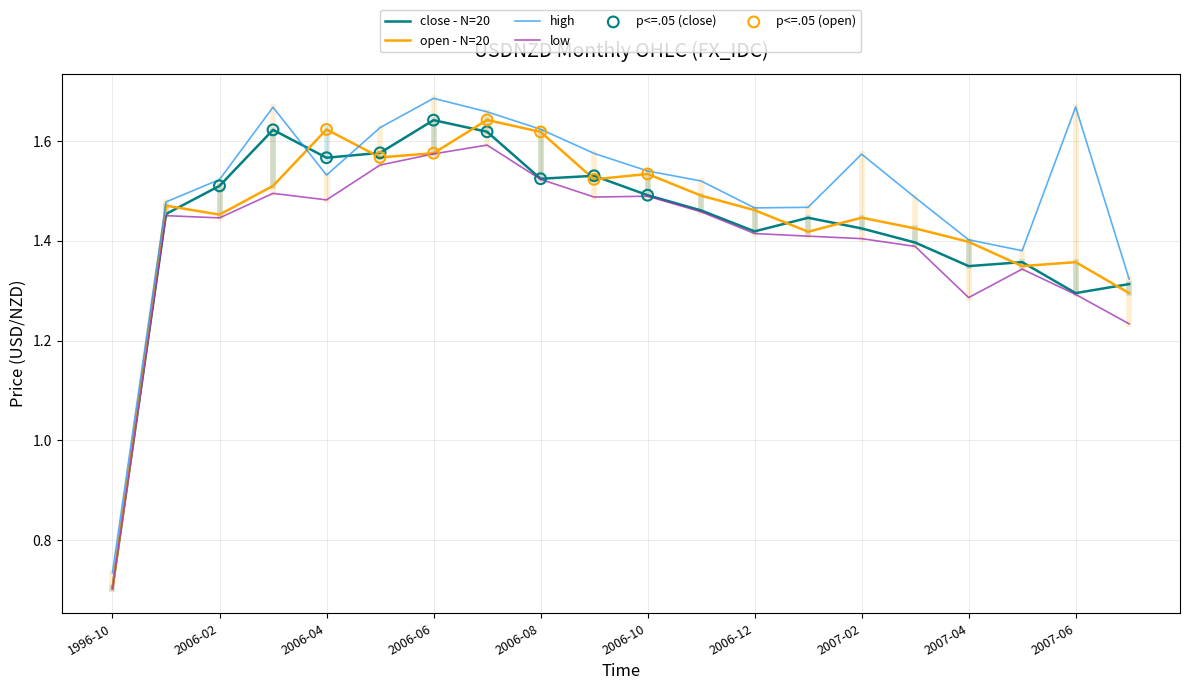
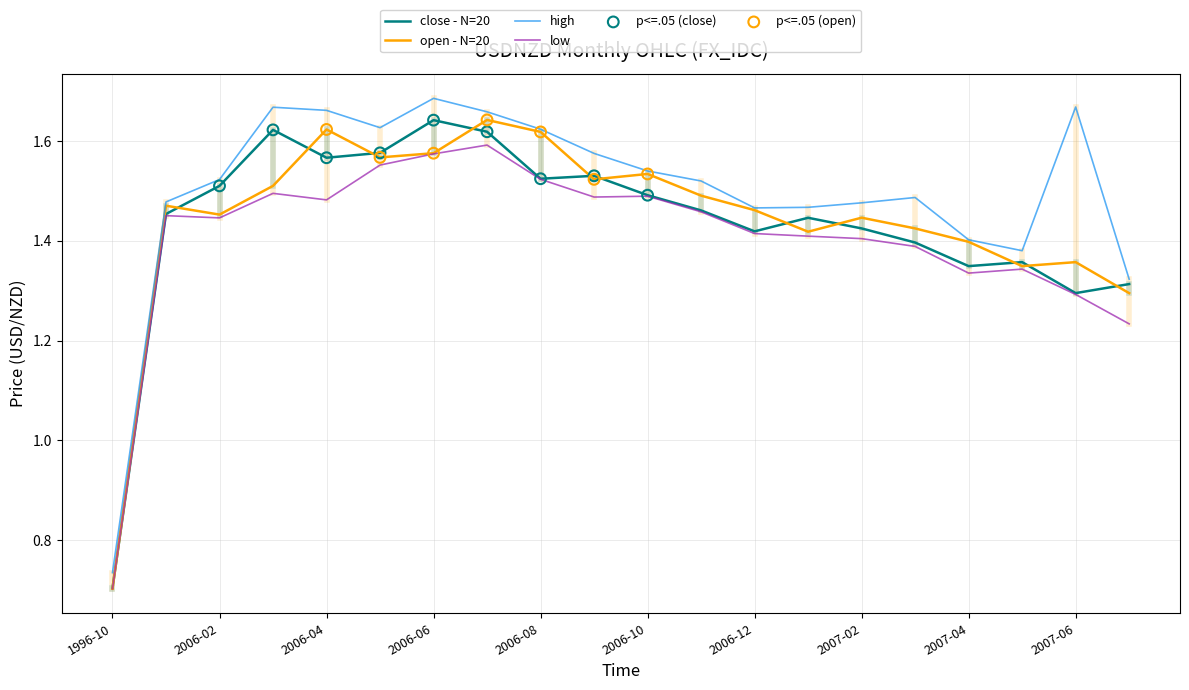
  {
    "high": {
-     "2006-04": 1.53,
-     "2007-02": 1.57
+     "2006-04": 1.66,
+     "2007-02": 1.48
    },
    "low": {
-     "2007-04": 1.29
+     "2007-04": 1.34
    }
  }
